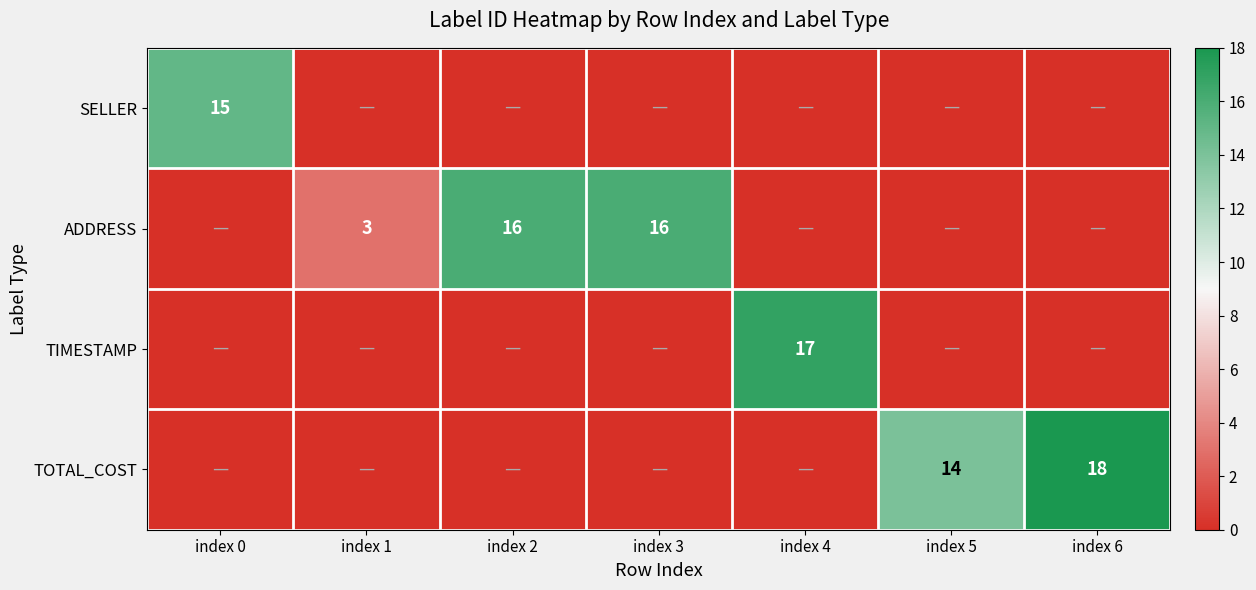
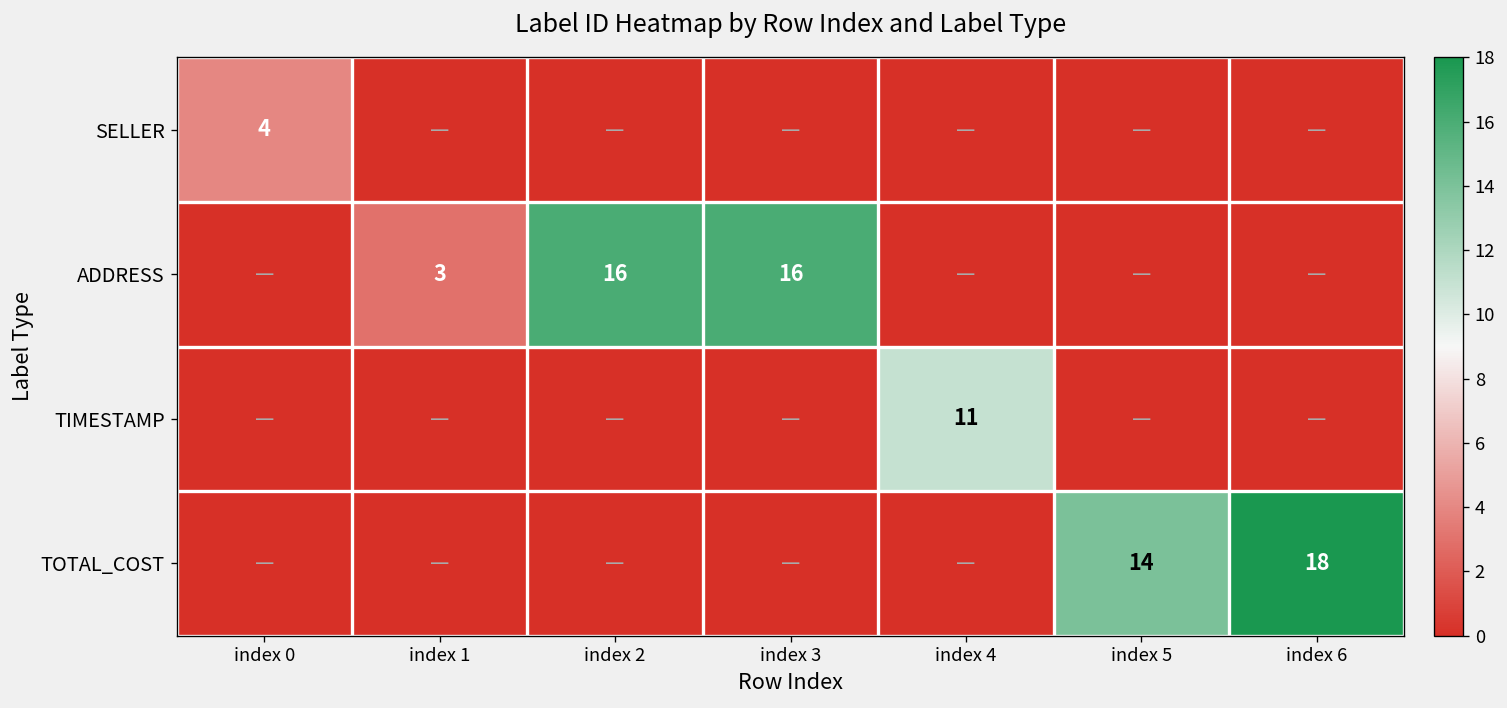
  {
    "SELLER": {
-     "index 0": 15
+     "index 0": 4
    },
    "ADDRESS": {
      "index 1": 3,
      "index 2": 16,
      "index 3": 16
    },
    "TIMESTAMP": {
-     "index 4": 17
+     "index 4": 11
    },
    "TOTAL_COST": {
      "index 5": 14,
      "index 6": 18
    }
  }
